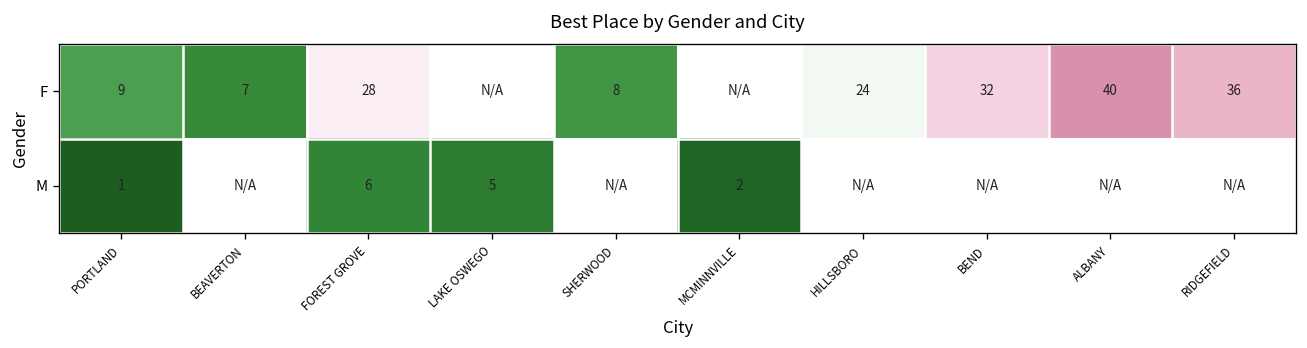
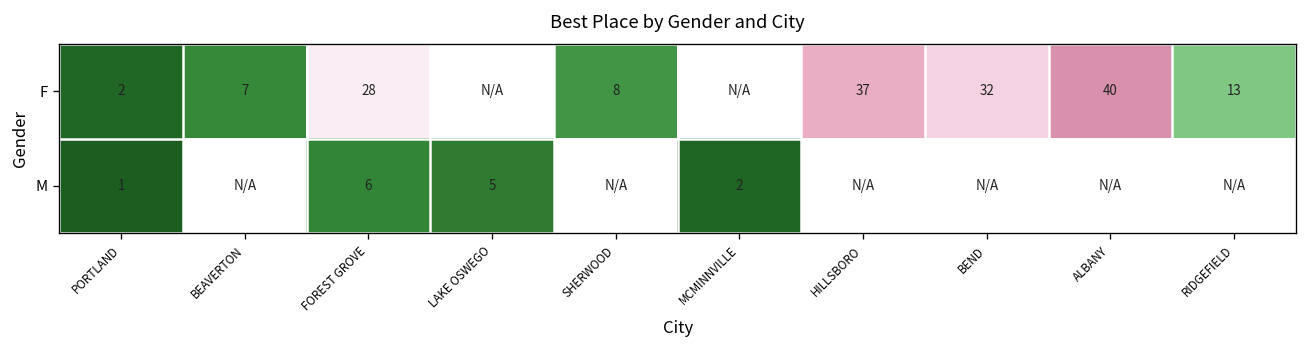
  {
    "F": {
-     "PORTLAND": 9,
+     "PORTLAND": 2,
      "BEAVERTON": 7,
      "FOREST GROVE": 28,
      "SHERWOOD": 8,
-     "HILLSBORO": 24,
+     "HILLSBORO": 37,
      "BEND": 32,
      "ALBANY": 40,
-     "RIDGEFIELD": 36
+     "RIDGEFIELD": 13
    },
    "M": {
      "PORTLAND": 1,
      "FOREST GROVE": 6,
      "LAKE OSWEGO": 5,
      "MCMINNVILLE": 2
    }
  }
